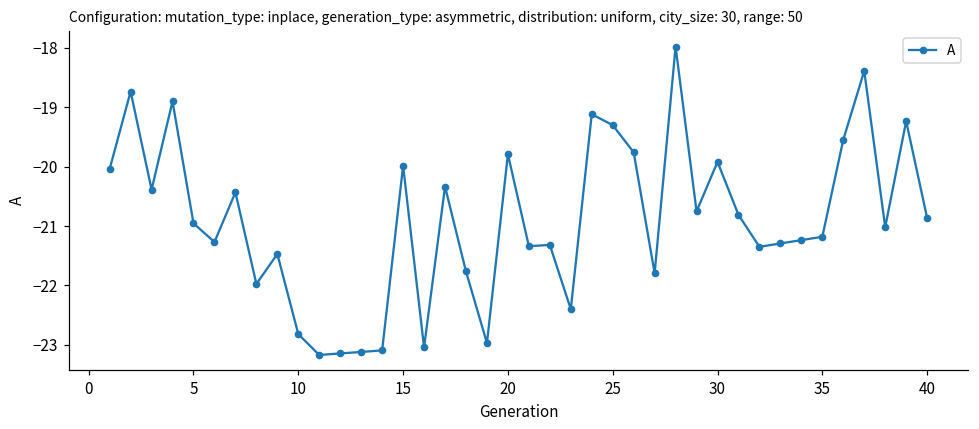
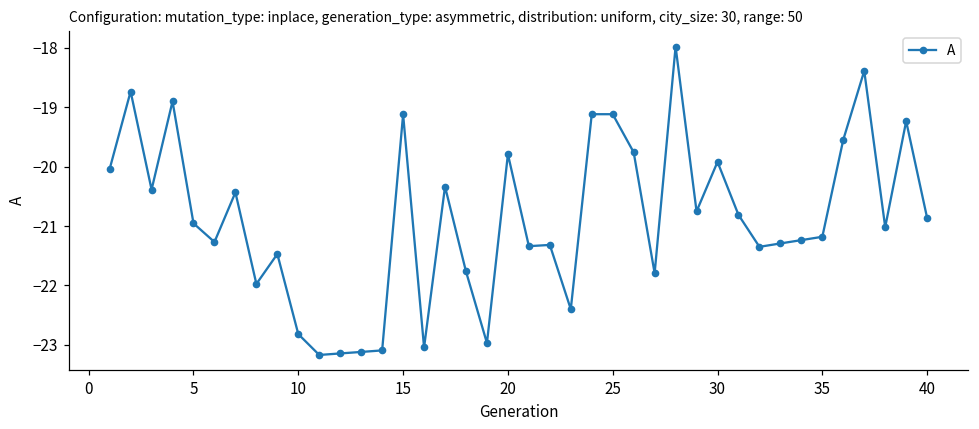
  {
    "5": -21.0,
    "10": -22.8,
-   "15": -20.0,
+   "15": -19.1,
    "20": -19.8,
-   "25": -19.3,
+   "25": -19.1,
    "30": -19.9,
    "35": -21.2,
    "40": -20.9
  }
